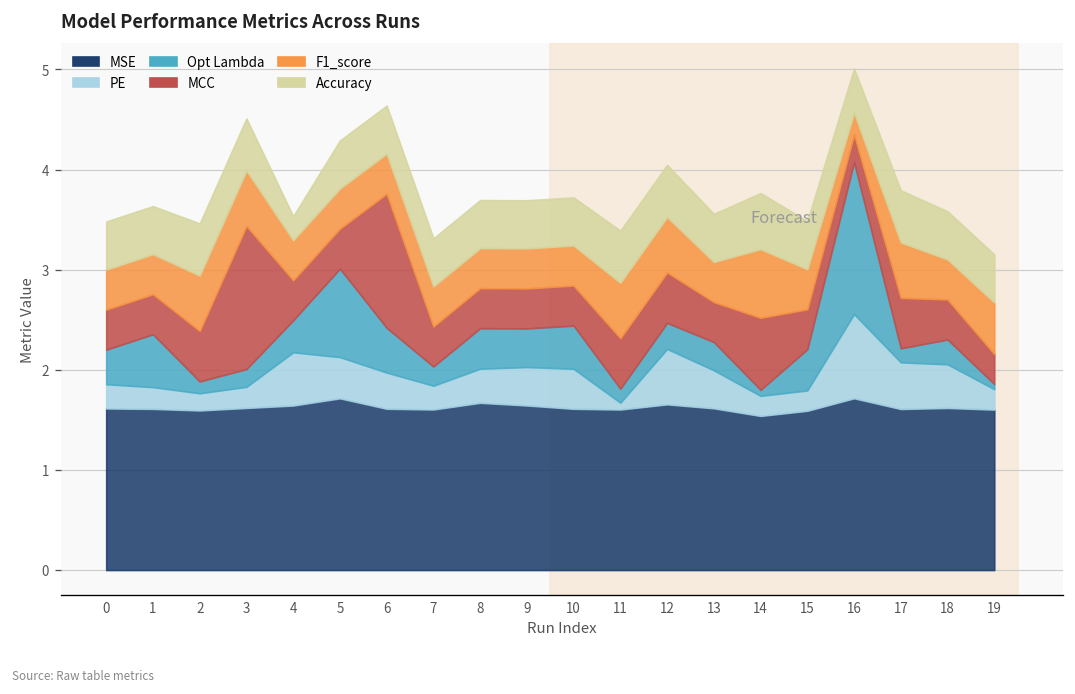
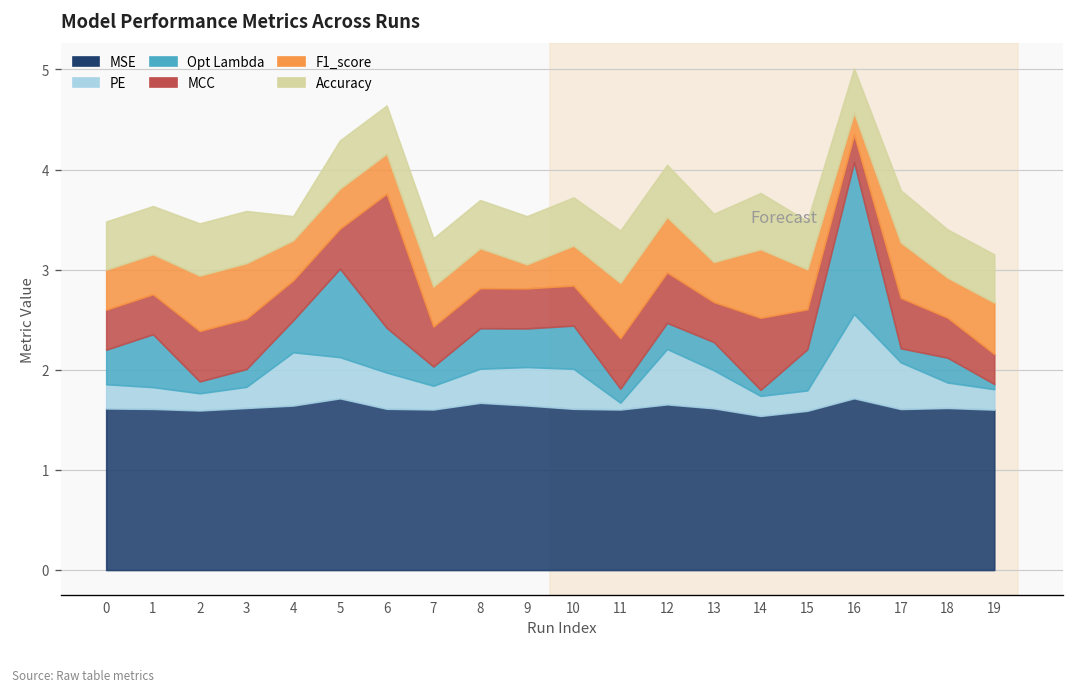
  {
    "MSE": {
      "0": 1.6,
      "1": 1.6,
      "2": 1.6,
      "3": 1.6,
      "4": 1.6,
      "5": 1.7,
      "6": 1.6,
      "7": 1.6,
      "8": 1.7,
      "9": 1.6,
      "10": 1.6,
      "11": 1.6,
      "12": 1.7,
      "13": 1.6,
      "14": 1.5,
      "15": 1.6,
      "16": 1.7,
      "17": 1.6,
      "18": 1.6,
      "19": 1.6
    },
    "PE": {
      "0": 0.2,
      "1": 0.2,
      "2": 0.2,
      "3": 0.2,
      "4": 0.5,
      "5": 0.4,
      "6": 0.4,
      "7": 0.2,
      "8": 0.3,
      "9": 0.4,
      "10": 0.4,
      "11": 0.1,
      "12": 0.6,
      "13": 0.4,
      "14": 0.2,
      "15": 0.2,
      "16": 0.8,
      "17": 0.5,
-     "18": 0.4,
+     "18": 0.3,
      "19": 0.2
    },
    "Opt Lambda": {
      "0": 0.3,
      "1": 0.5,
      "2": 0.1,
      "3": 0.2,
      "4": 0.3,
      "5": 0.9,
      "6": 0.4,
      "7": 0.2,
      "8": 0.4,
      "9": 0.4,
      "10": 0.4,
      "11": 0.1,
      "12": 0.3,
      "13": 0.3,
      "14": 0.1,
      "15": 0.4,
      "16": 1.5,
      "17": 0.1,
      "18": 0.2,
      "19": 0.1
    },
    "MCC": {
      "0": 0.4,
      "1": 0.4,
      "2": 0.5,
-     "3": 1.4,
+     "3": 0.5,
      "4": 0.4,
      "5": 0.4,
      "6": 1.3,
      "7": 0.4,
      "8": 0.4,
      "9": 0.4,
      "10": 0.4,
      "11": 0.5,
      "12": 0.5,
      "13": 0.4,
      "14": 0.7,
      "15": 0.4,
      "16": 0.3,
      "17": 0.5,
      "18": 0.4,
      "19": 0.3
    },
    "F1_score": {
      "0": 0.4,
      "1": 0.4,
      "2": 0.6,
      "3": 0.6,
      "4": 0.4,
      "5": 0.4,
      "6": 0.4,
      "7": 0.4,
      "8": 0.4,
-     "9": 0.4,
+     "9": 0.2,
      "10": 0.4,
      "11": 0.6,
      "12": 0.6,
      "13": 0.4,
      "14": 0.7,
      "15": 0.4,
      "16": 0.2,
      "17": 0.6,
      "18": 0.4,
      "19": 0.5
    },
    "Accuracy": {
      "0": 0.5,
      "1": 0.5,
      "2": 0.5,
      "3": 0.5,
      "4": 0.2,
      "5": 0.5,
      "6": 0.5,
      "7": 0.5,
      "8": 0.5,
      "9": 0.5,
      "10": 0.5,
      "11": 0.5,
      "12": 0.5,
      "13": 0.5,
      "14": 0.6,
      "15": 0.5,
      "16": 0.4,
      "17": 0.5,
      "18": 0.5,
      "19": 0.5
    }
  }
